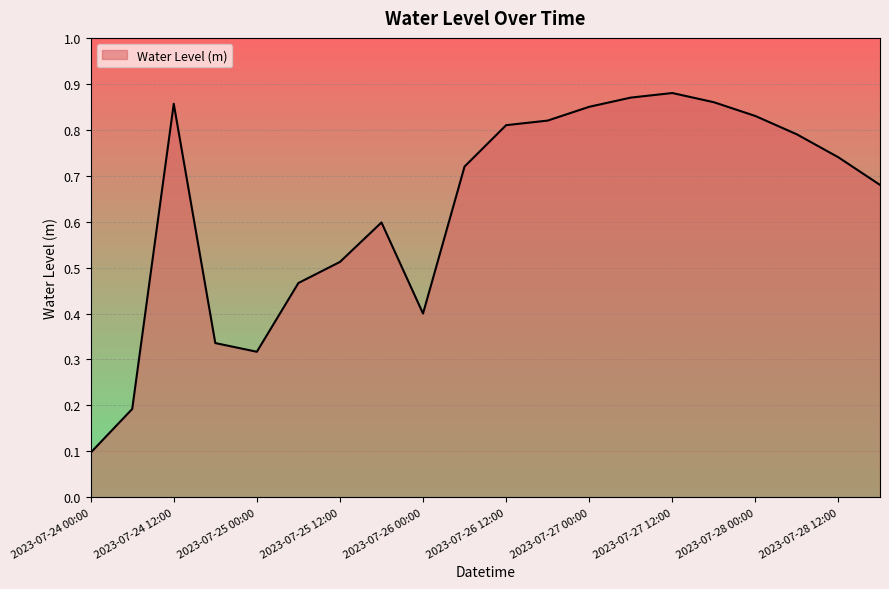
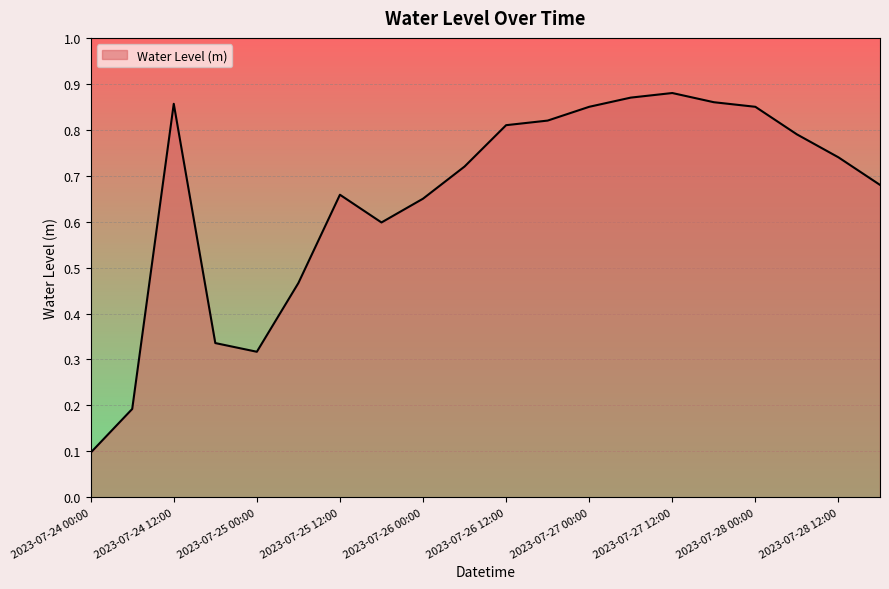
  {
    "2023-07-24 00:00": 0.10,
    "2023-07-24 12:00": 0.86,
    "2023-07-25 00:00": 0.32,
-   "2023-07-25 12:00": 0.51,
-   "2023-07-26 00:00": 0.40,
+   "2023-07-25 12:00": 0.66,
+   "2023-07-26 00:00": 0.65,
    "2023-07-26 12:00": 0.81,
    "2023-07-27 00:00": 0.85,
    "2023-07-27 12:00": 0.88,
-   "2023-07-28 00:00": 0.83,
+   "2023-07-28 00:00": 0.85,
    "2023-07-28 12:00": 0.74
  }
